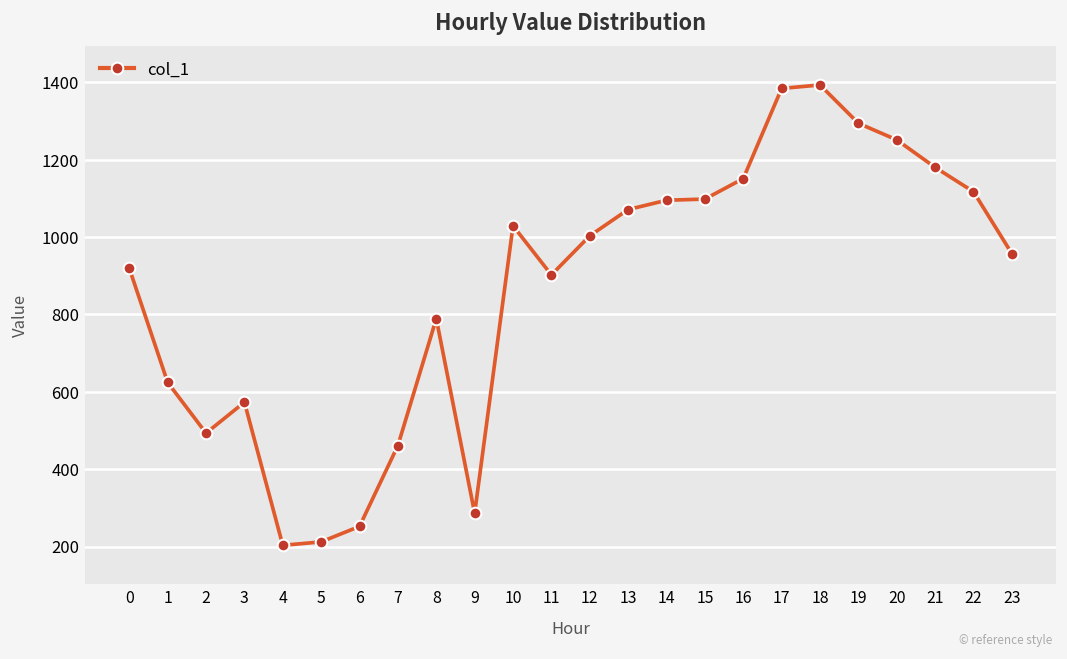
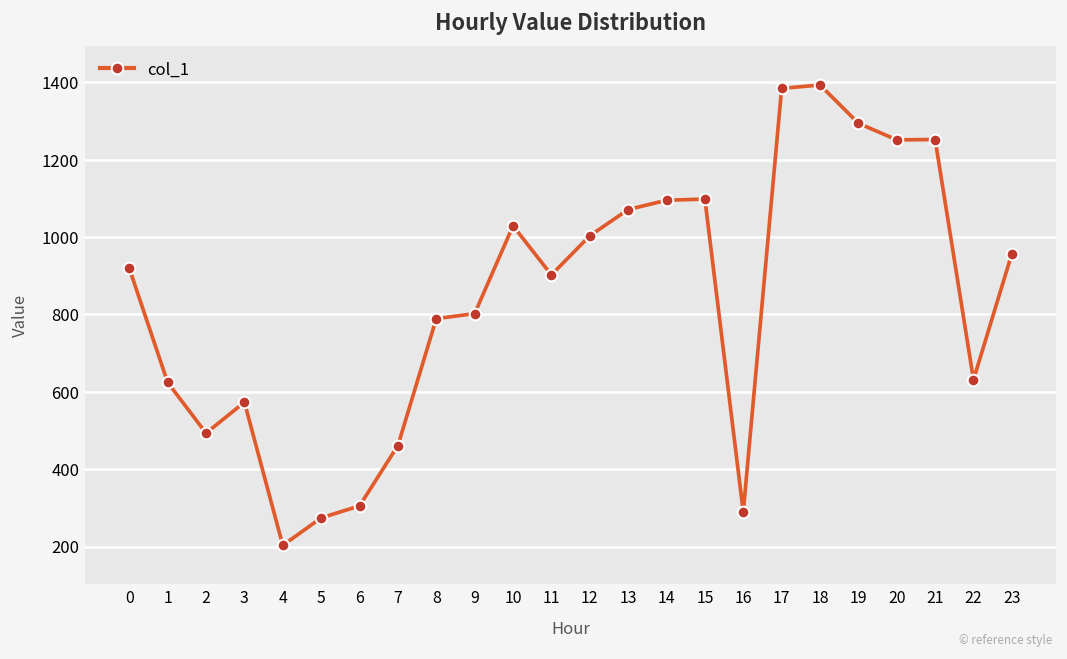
  {
    "0": 920,
    "1": 620,
    "2": 490,
    "3": 570,
    "4": 200,
-   "5": 210,
-   "6": 250,
+   "5": 270,
+   "6": 310,
    "7": 460,
    "8": 790,
-   "9": 290,
+   "9": 800,
    "10": 1030,
    "11": 900,
    "12": 1000,
    "13": 1070,
    "14": 1100,
    "15": 1100,
-   "16": 1150,
+   "16": 290,
    "17": 1380,
    "18": 1390,
    "19": 1290,
    "20": 1250,
-   "21": 1180,
-   "22": 1120,
+   "21": 1250,
+   "22": 630,
    "23": 960
  }
